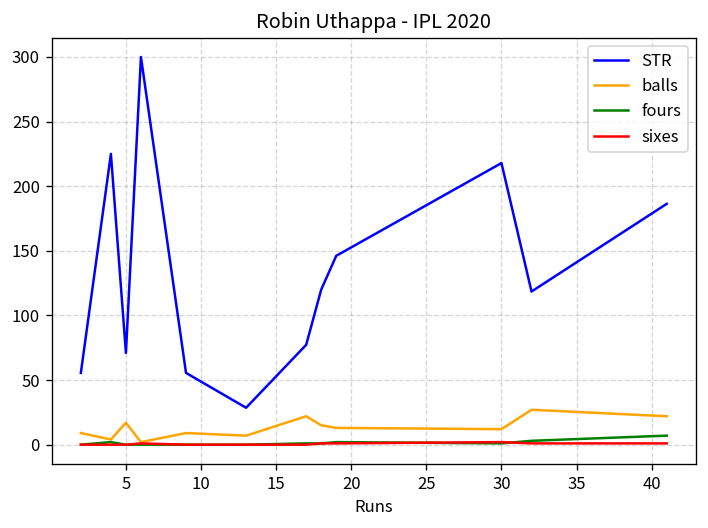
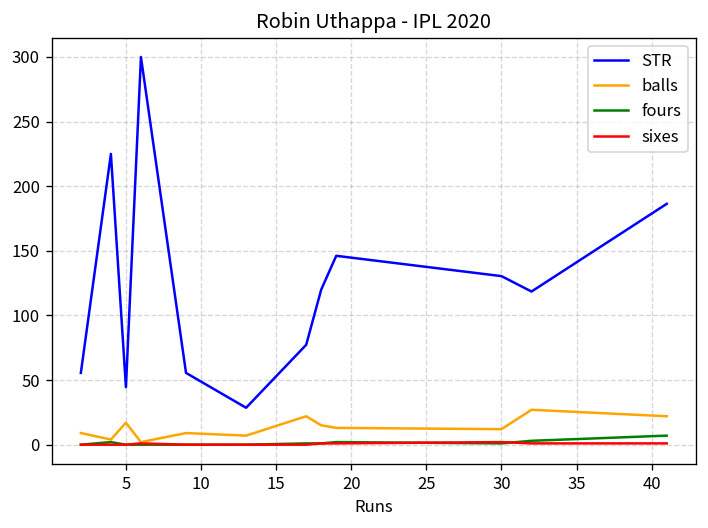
  {
    "STR": {
-     "5": 71,
-     "30": 218
+     "5": 44,
+     "30": 130
    },
    "balls": {
      "5": 17,
      "30": 12
    }
  }
